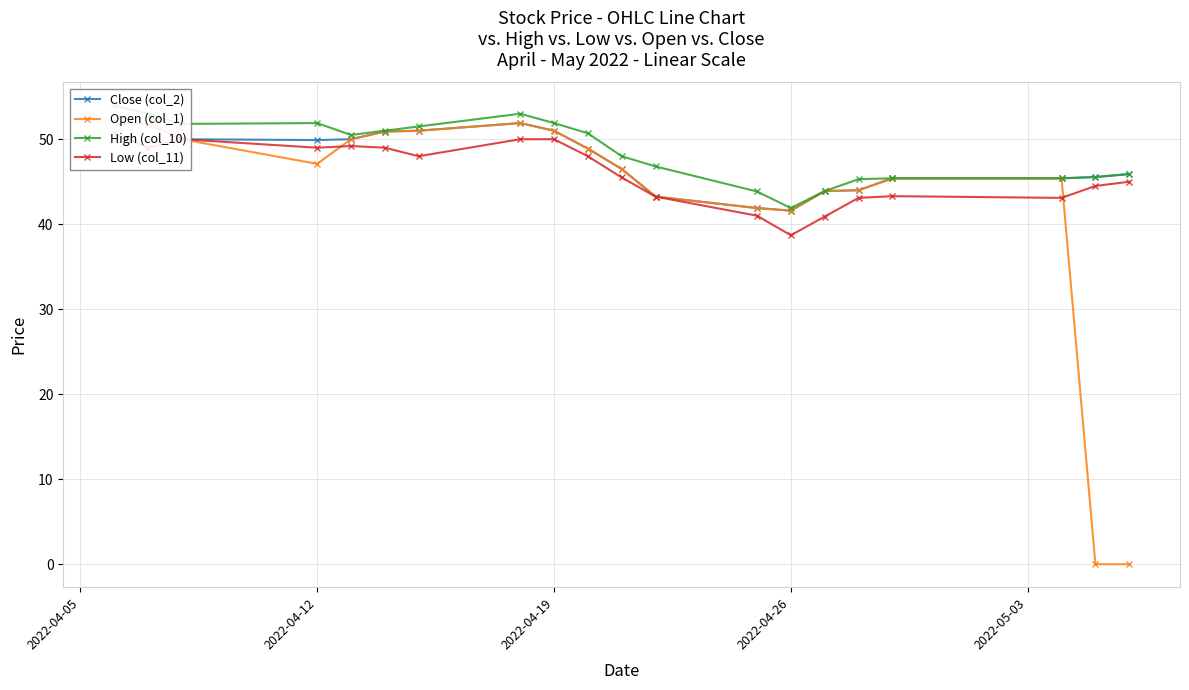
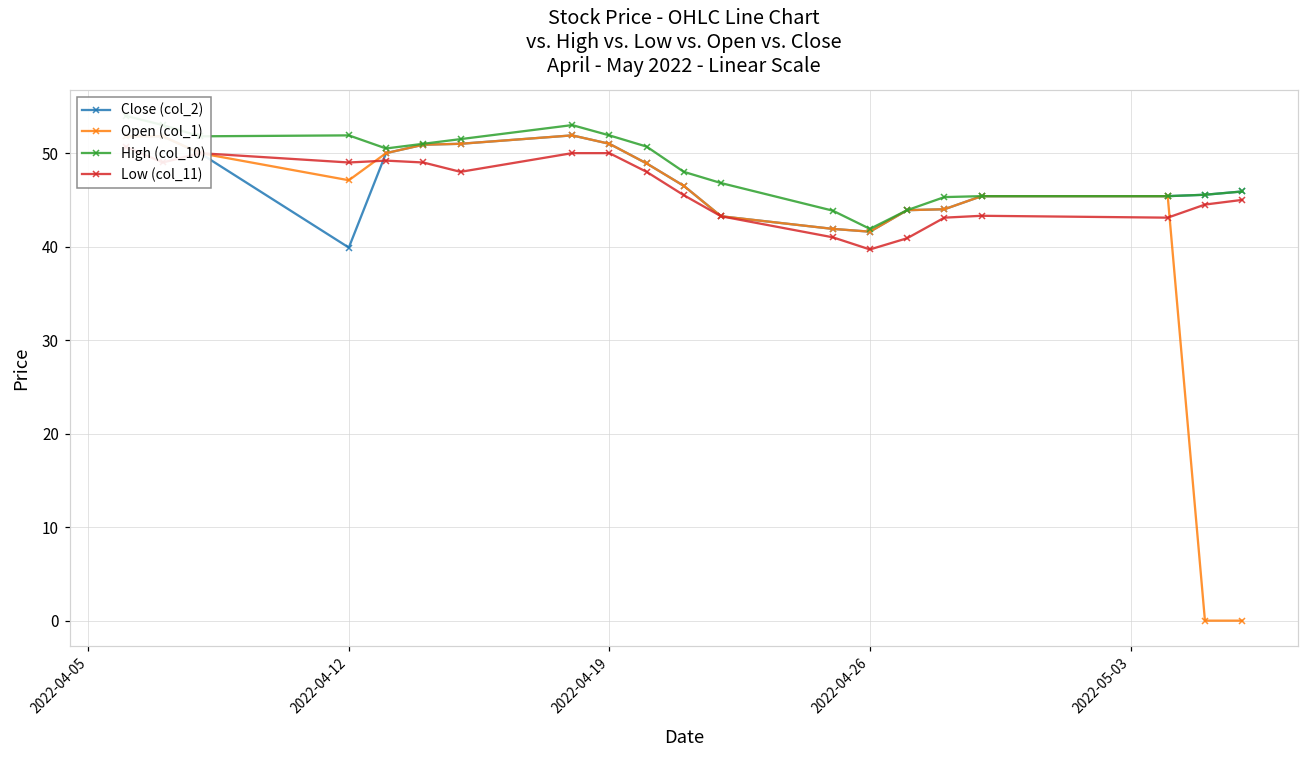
  {
    "Close (col_2)": {
-     "2022-04-12": 50
+     "2022-04-12": 40
    },
    "Open (col_1)": {
      "2022-04-12": 47
    },
    "High (col_10)": {
      "2022-04-12": 52,
      "2022-04-19": 52
    },
    "Low (col_11)": {
      "2022-04-12": 49,
      "2022-04-19": 50,
-     "2022-04-26": 39
+     "2022-04-26": 40
    }
  }
